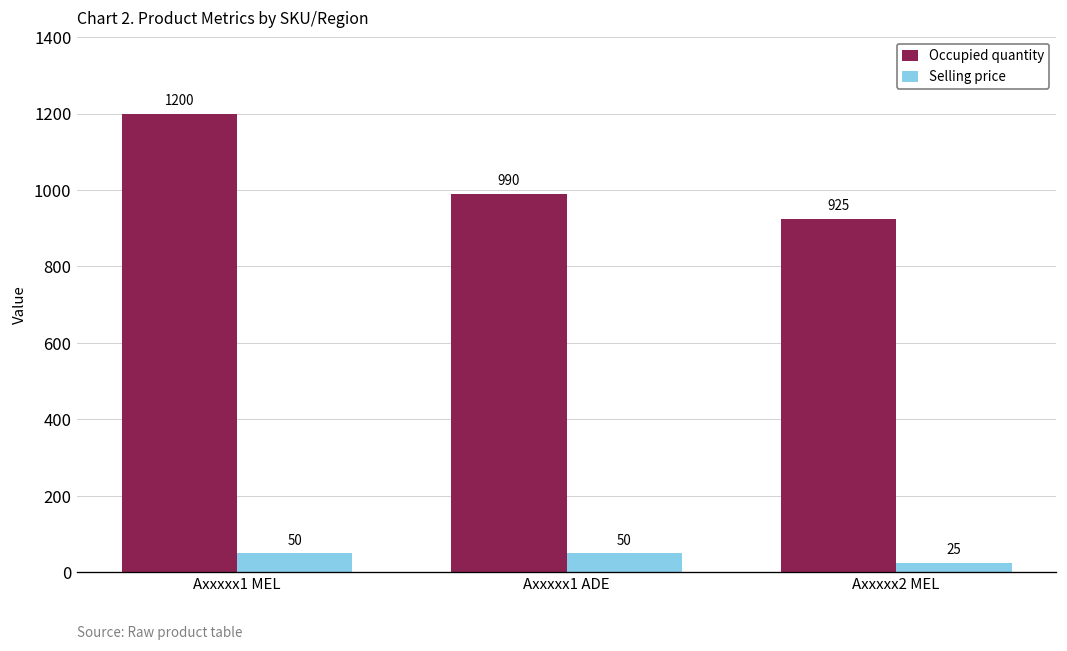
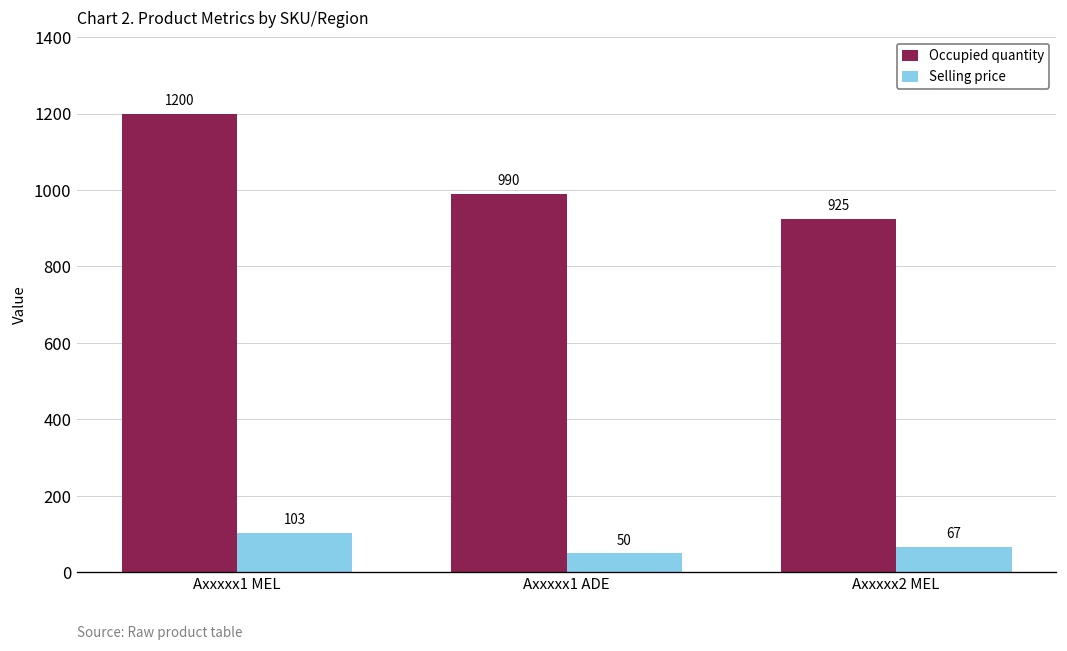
  {
    "Occupied quantity": {
      "Axxxxx1 MEL": 1200,
      "Axxxxx1 ADE": 990,
      "Axxxxx2 MEL": 925
    },
    "Selling price": {
-     "Axxxxx1 MEL": 50,
+     "Axxxxx1 MEL": 103,
      "Axxxxx1 ADE": 50,
-     "Axxxxx2 MEL": 25
+     "Axxxxx2 MEL": 67
    }
  }
